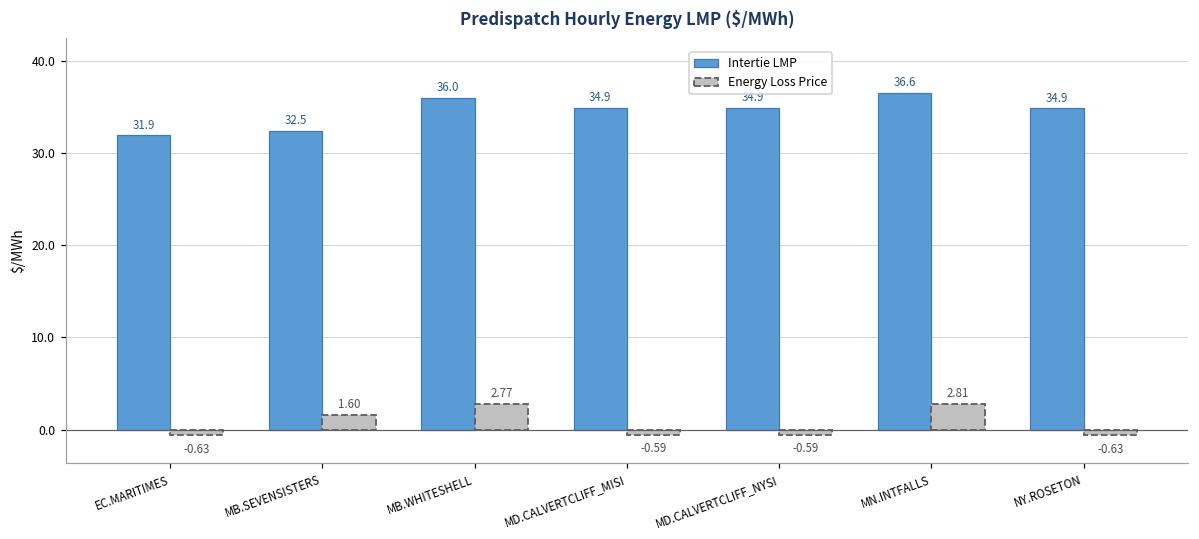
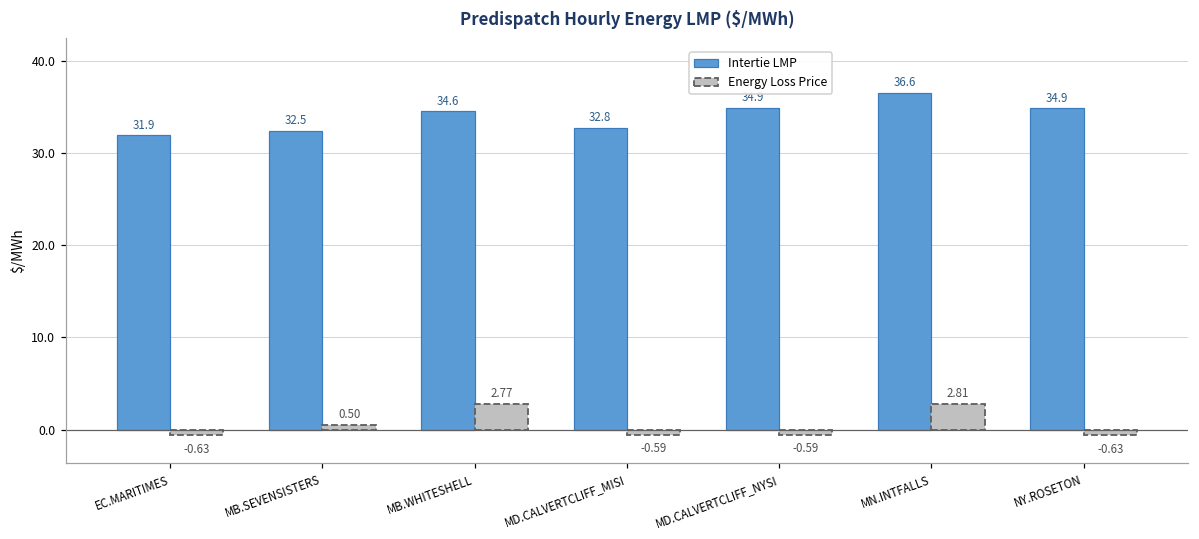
  {
    "Intertie LMP": {
      "EC.MARITIMES": 31.9,
      "MB.SEVENSISTERS": 32.5,
-     "MB.WHITESHELL": 36.0,
-     "MD.CALVERTCLIFF_MISI": 34.9,
+     "MB.WHITESHELL": 34.6,
+     "MD.CALVERTCLIFF_MISI": 32.8,
      "MD.CALVERTCLIFF_NYSI": 34.9,
      "MN.INTFALLS": 36.6,
      "NY.ROSETON": 34.9
    },
    "Energy Loss Price": {
      "EC.MARITIMES": -0.63,
-     "MB.SEVENSISTERS": 1.60,
+     "MB.SEVENSISTERS": 0.50,
      "MB.WHITESHELL": 2.77,
      "MD.CALVERTCLIFF_MISI": -0.59,
      "MD.CALVERTCLIFF_NYSI": -0.59,
      "MN.INTFALLS": 2.81,
      "NY.ROSETON": -0.63
    }
  }
